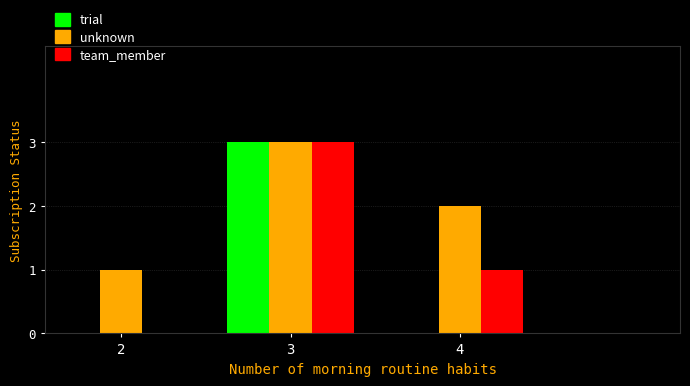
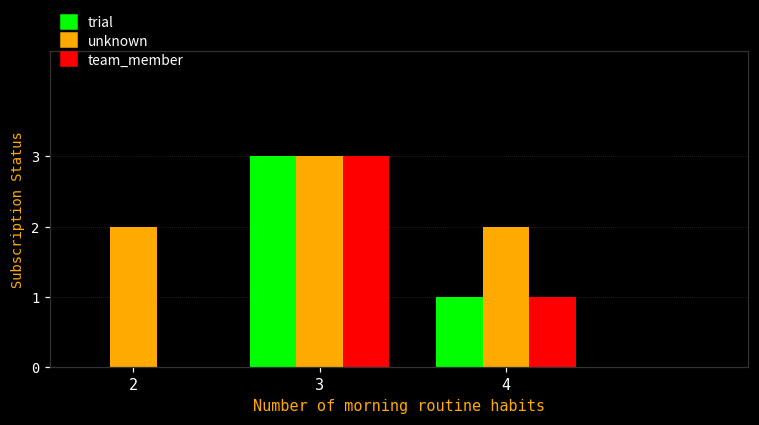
  {
    "trial": {
      "2": 0,
      "3": 3,
-     "4": 0
+     "4": 1
    },
    "unknown": {
-     "2": 1,
+     "2": 2,
      "3": 3,
      "4": 2
    },
    "team_member": {
      "2": 0,
      "3": 3,
      "4": 1
    }
  }
